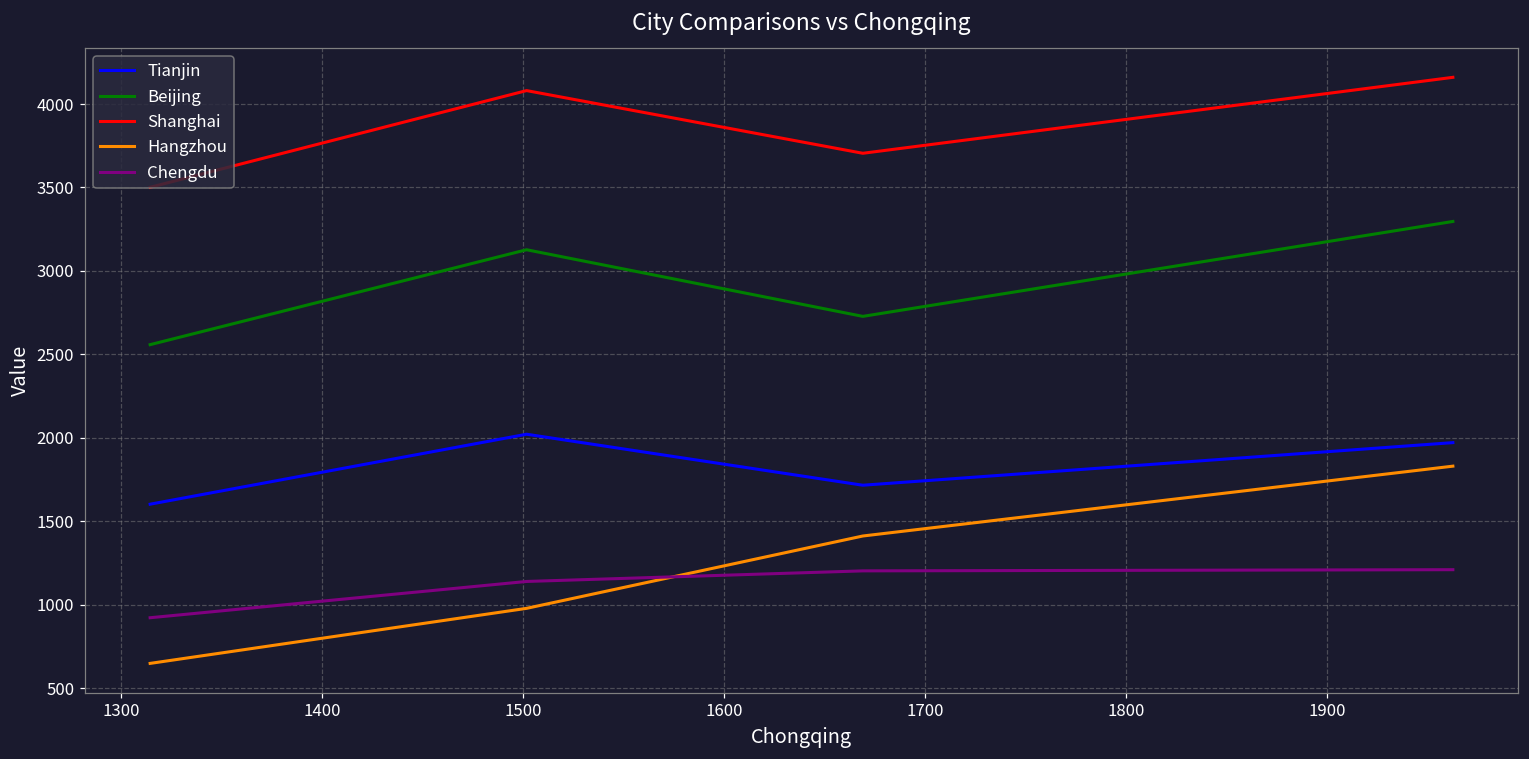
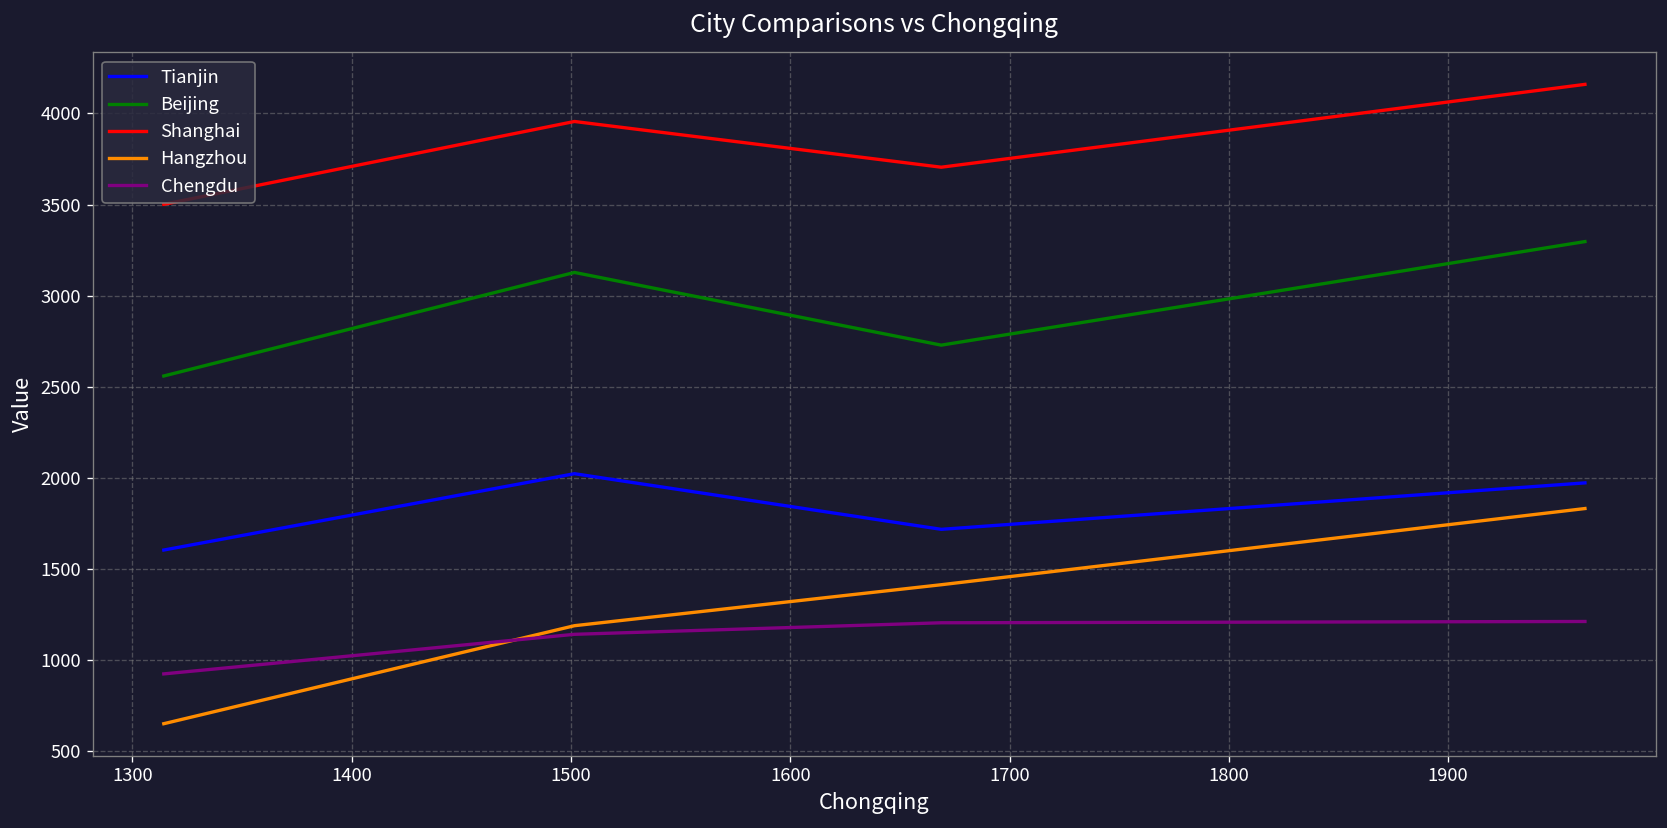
  {
    "Tianjin": {
      "1500": 2020
    },
    "Beijing": {
      "1500": 3130
    },
    "Shanghai": {
-     "1500": 4080
+     "1500": 3960
    },
    "Hangzhou": {
-     "1500": 980
+     "1500": 1190
    },
    "Chengdu": {
      "1500": 1140
    }
  }
